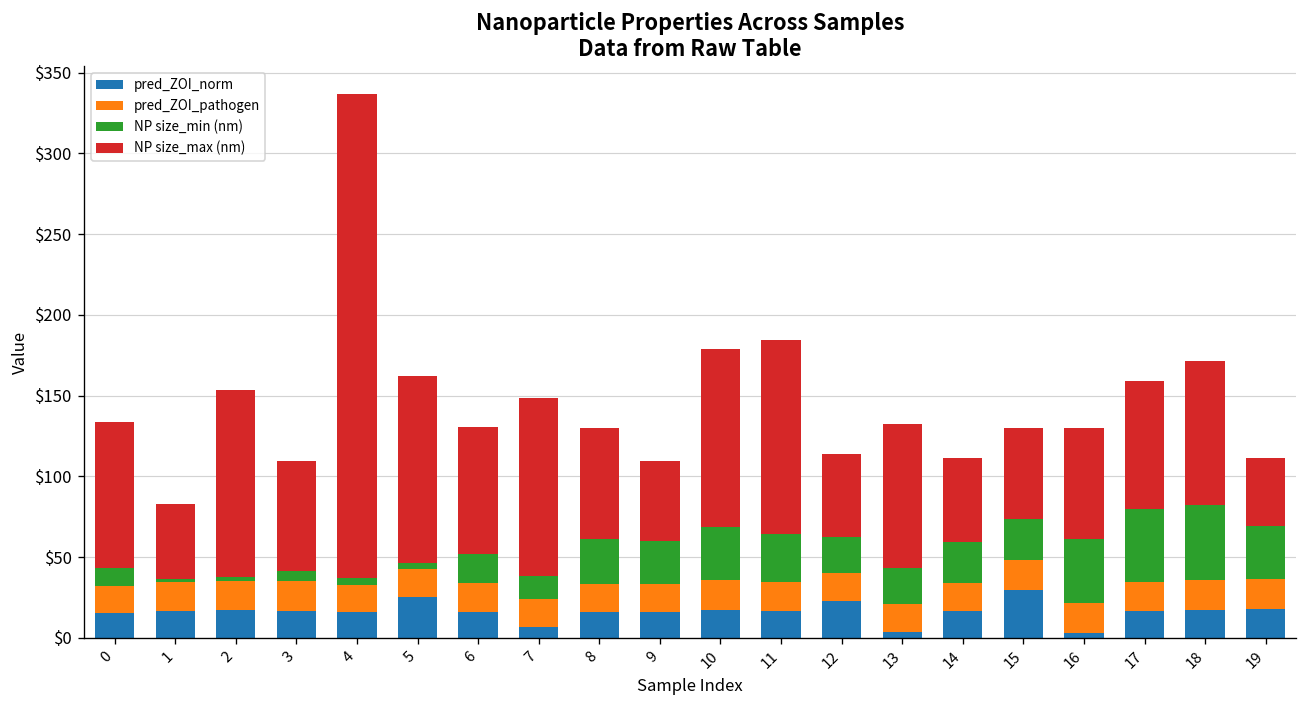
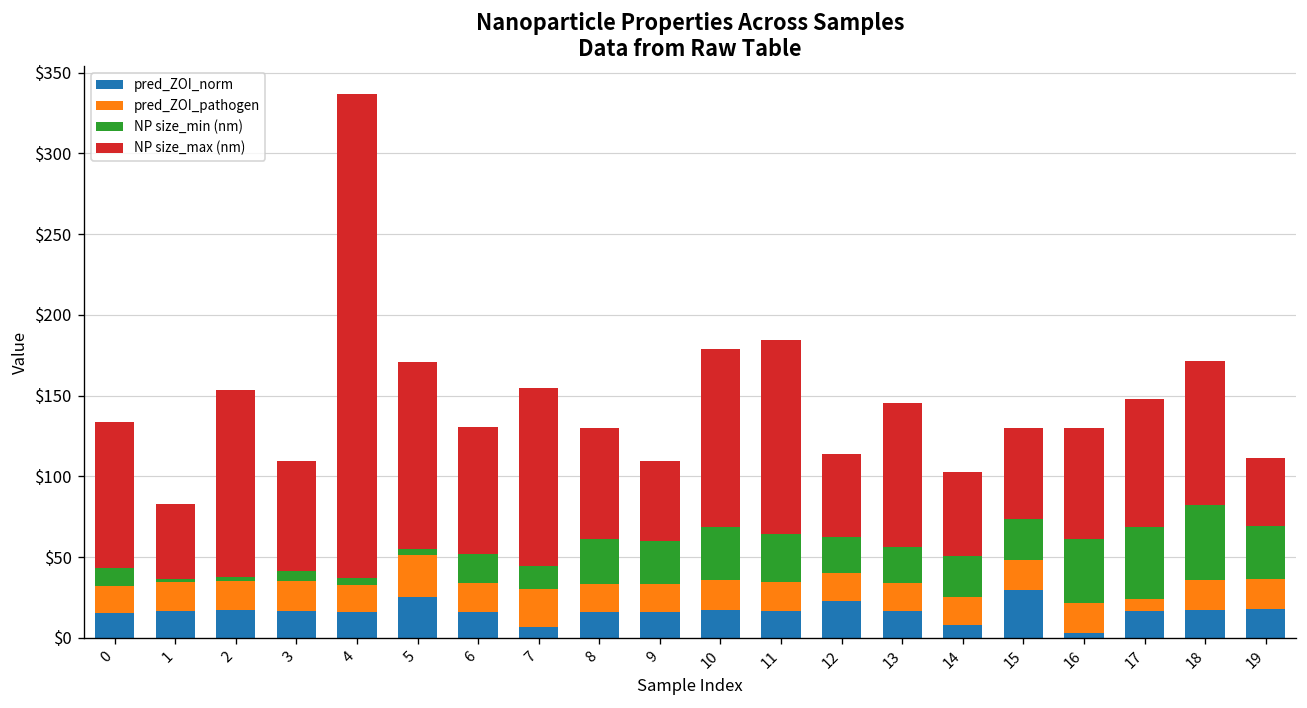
  {
    "pred_ZOI_norm": {
      "0": "$15",
      "1": "$17",
      "2": "$17",
      "3": "$17",
      "4": "$16",
      "5": "$25",
      "6": "$16",
      "7": "$7",
      "8": "$16",
      "9": "$16",
      "10": "$17",
      "11": "$17",
      "12": "$23",
-     "13": "$4",
-     "14": "$16",
+     "13": "$17",
+     "14": "$8",
      "15": "$30",
      "16": "$3",
      "17": "$17",
      "18": "$17",
      "19": "$18"
    },
    "pred_ZOI_pathogen": {
      "0": "$17",
      "1": "$18",
      "2": "$18",
      "3": "$18",
      "4": "$17",
-     "5": "$17",
+     "5": "$26",
      "6": "$17",
-     "7": "$18",
+     "7": "$24",
      "8": "$17",
      "9": "$17",
      "10": "$18",
      "11": "$18",
      "12": "$17",
      "13": "$18",
      "14": "$18",
      "15": "$19",
      "16": "$18",
-     "17": "$18",
+     "17": "$7",
      "18": "$18",
      "19": "$19"
    },
    "NP size_min (nm)": {
      "0": "$11",
      "1": "$2",
      "2": "$2",
      "3": "$6",
      "4": "$4",
      "5": "$4",
      "6": "$18",
      "7": "$14",
      "8": "$27",
      "9": "$26",
      "10": "$33",
      "11": "$30",
      "12": "$22",
      "13": "$22",
      "14": "$26",
      "15": "$26",
      "16": "$40",
      "17": "$45",
      "18": "$47",
      "19": "$33"
    },
    "NP size_max (nm)": {
      "0": "$90",
      "1": "$46",
      "2": "$116",
      "3": "$69",
      "4": "$300",
      "5": "$116",
      "6": "$79",
      "7": "$110",
      "8": "$69",
      "9": "$50",
      "10": "$110",
      "11": "$120",
      "12": "$51",
      "13": "$89",
      "14": "$52",
      "15": "$56",
      "16": "$69",
      "17": "$79",
      "18": "$89",
      "19": "$42"
    }
  }
